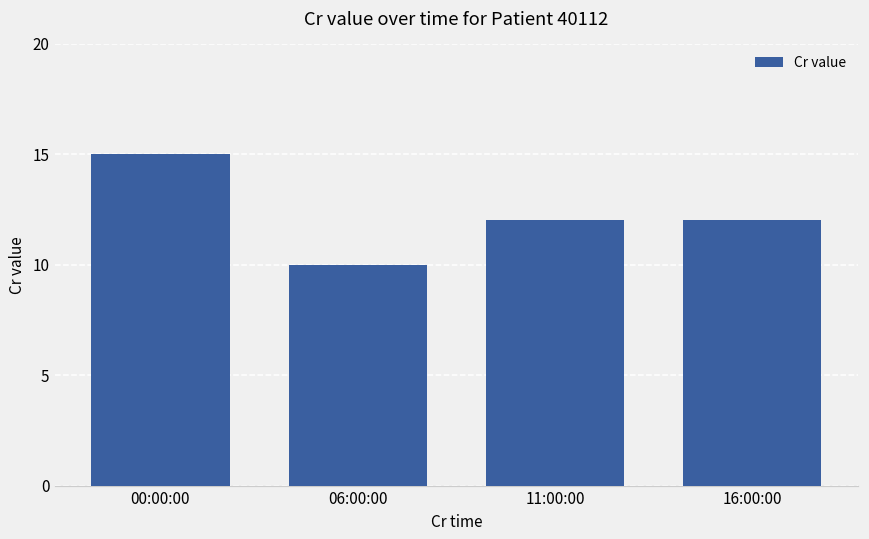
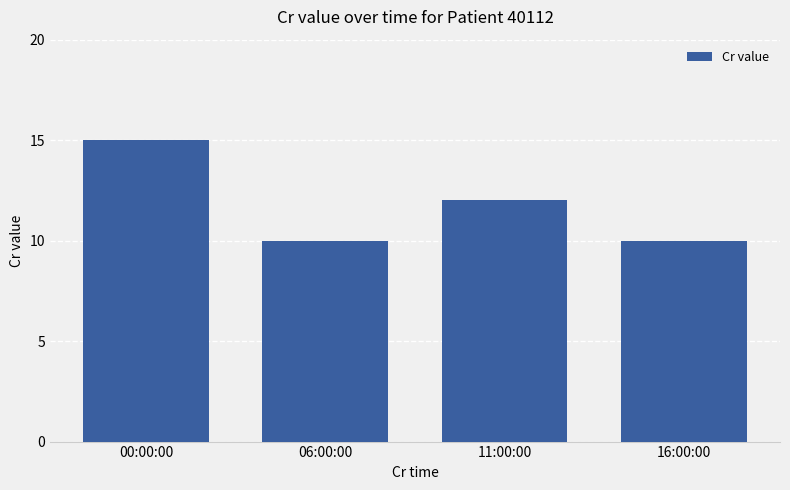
  {
    "00:00:00": 15,
    "06:00:00": 10,
    "11:00:00": 12,
-   "16:00:00": 12
+   "16:00:00": 10
  }
